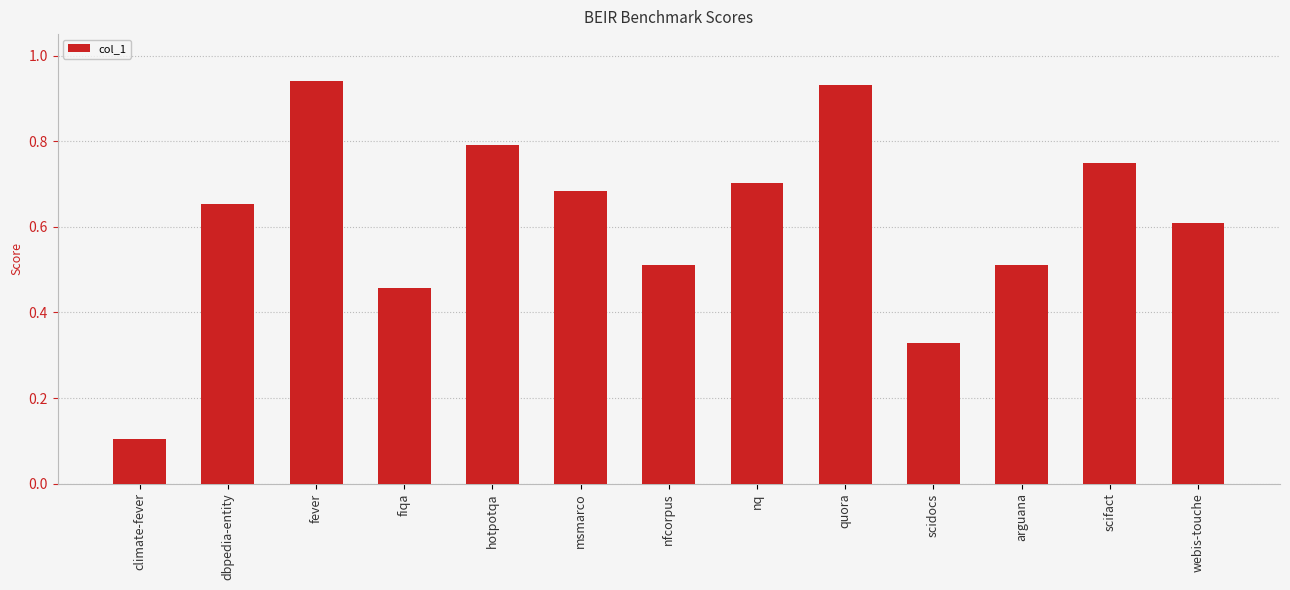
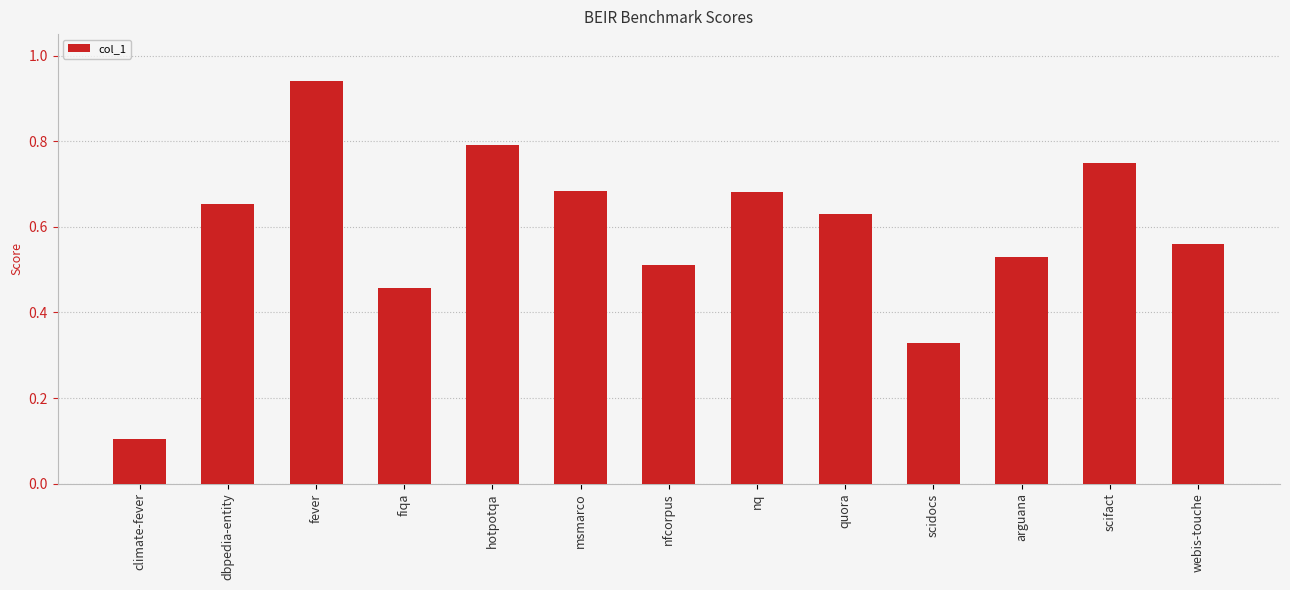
  {
    "climate-fever": 0.11,
    "dbpedia-entity": 0.65,
    "fever": 0.94,
    "fiqa": 0.46,
    "hotpotqa": 0.79,
    "msmarco": 0.68,
    "nfcorpus": 0.51,
-   "nq": 0.70,
-   "quora": 0.93,
+   "nq": 0.68,
+   "quora": 0.63,
    "scidocs": 0.33,
-   "arguana": 0.51,
+   "arguana": 0.53,
    "scifact": 0.75,
-   "webis-touche": 0.61
+   "webis-touche": 0.56
  }
